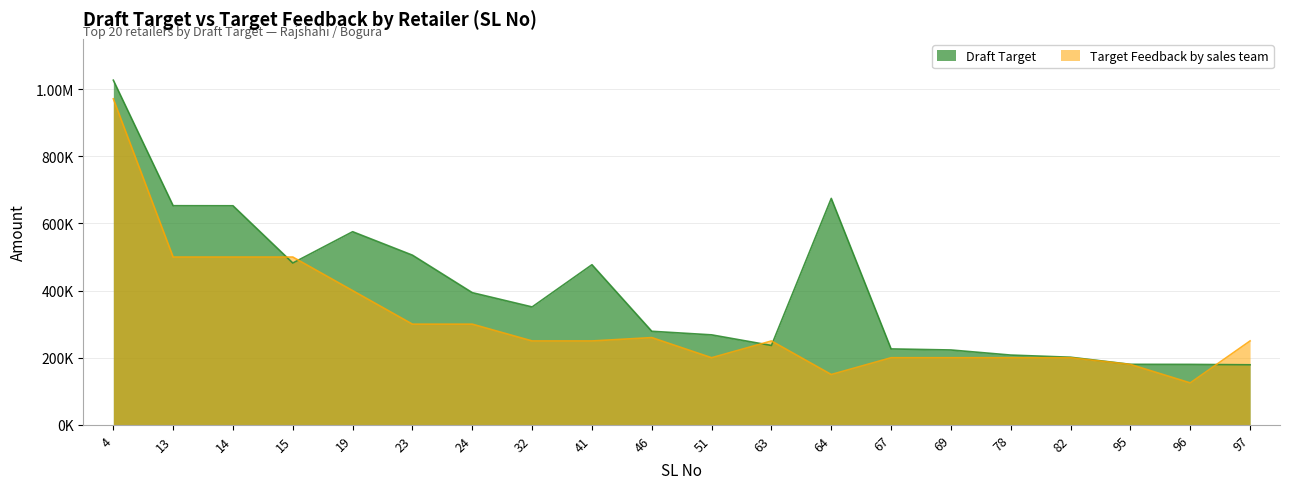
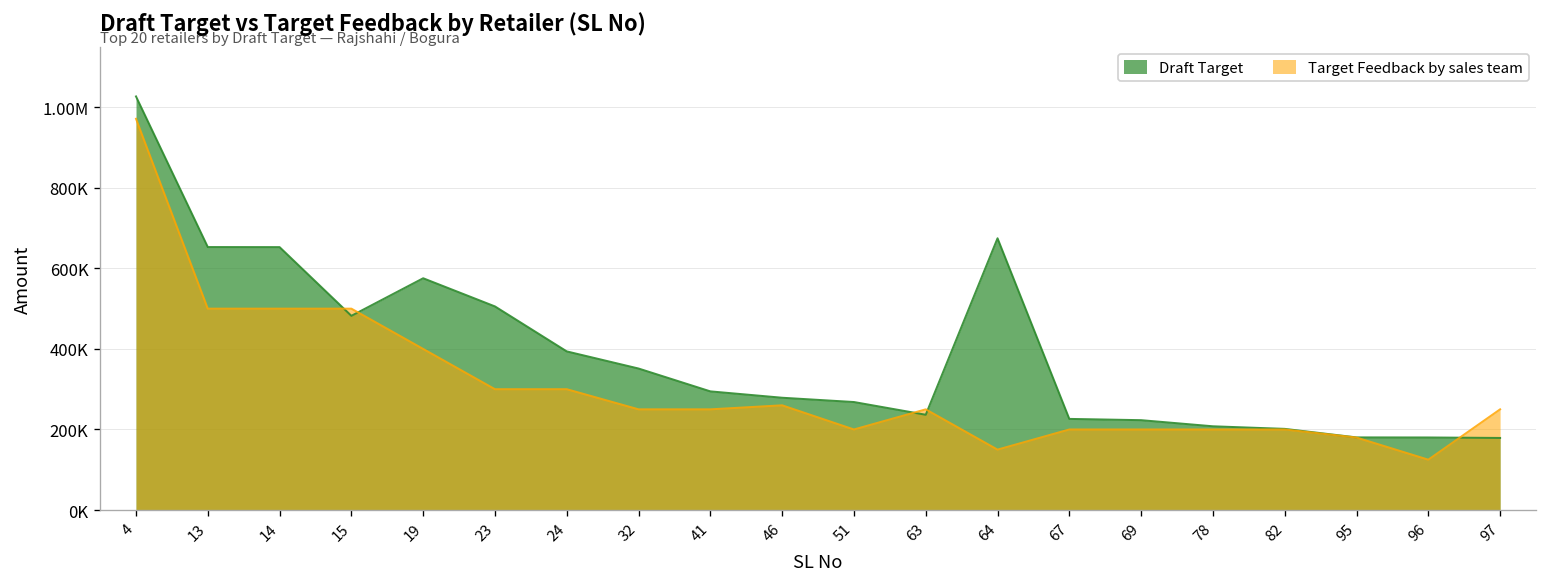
  {
    "Draft Target": {
      "4": 1030000,
      "13": 650000,
      "14": 650000,
      "15": 480000,
      "19": 580000,
      "23": 510000,
      "24": 390000,
      "32": 350000,
-     "41": 480000,
+     "41": 290000,
      "46": 280000,
      "51": 270000,
      "63": 240000,
      "64": 670000,
      "67": 230000,
      "69": 220000,
      "78": 210000,
      "96": 180000,
      "97": 180000
    },
    "Target Feedback by sales team": {
      "4": 970000,
      "13": 500000,
      "14": 500000,
      "15": 500000,
      "19": 400000,
      "23": 300000,
      "24": 300000,
      "32": 250000,
      "41": 250000,
      "46": 260000,
      "51": 200000,
      "63": 250000,
      "64": 150000,
      "67": 200000,
      "69": 200000,
      "78": 200000,
      "96": 130000,
      "97": 250000
    }
  }
